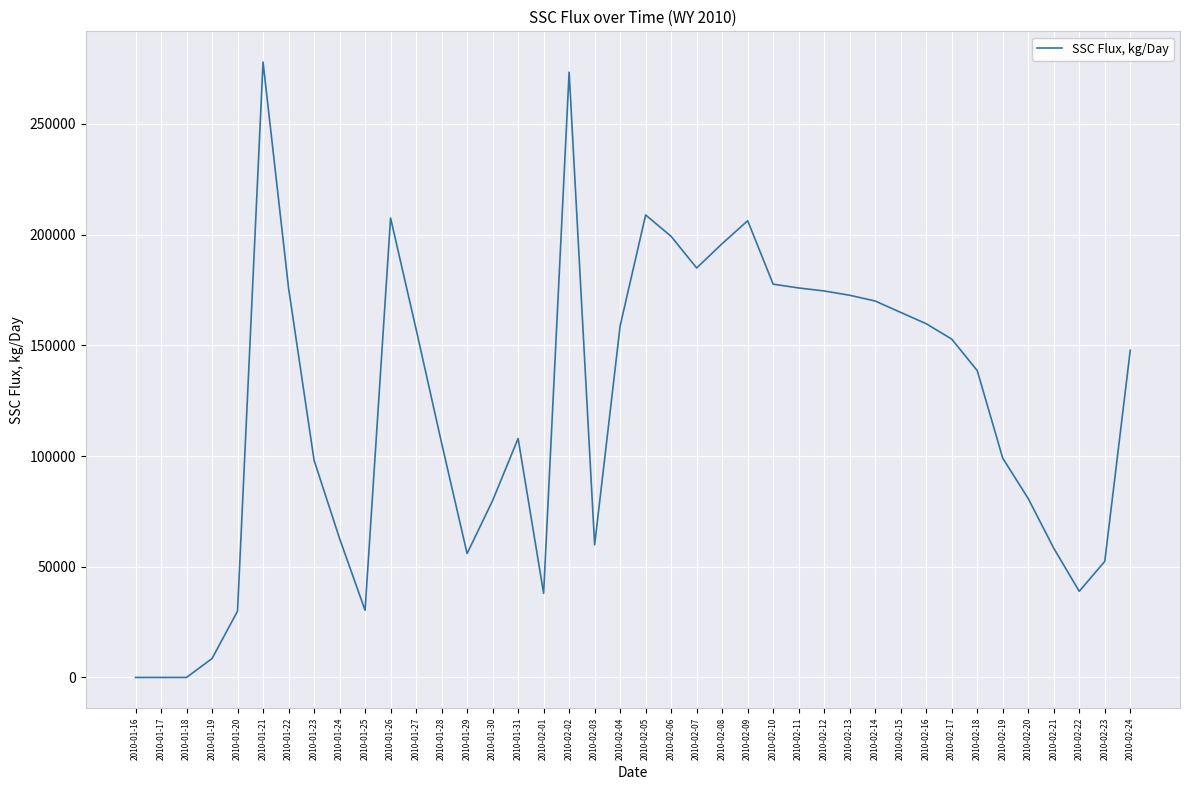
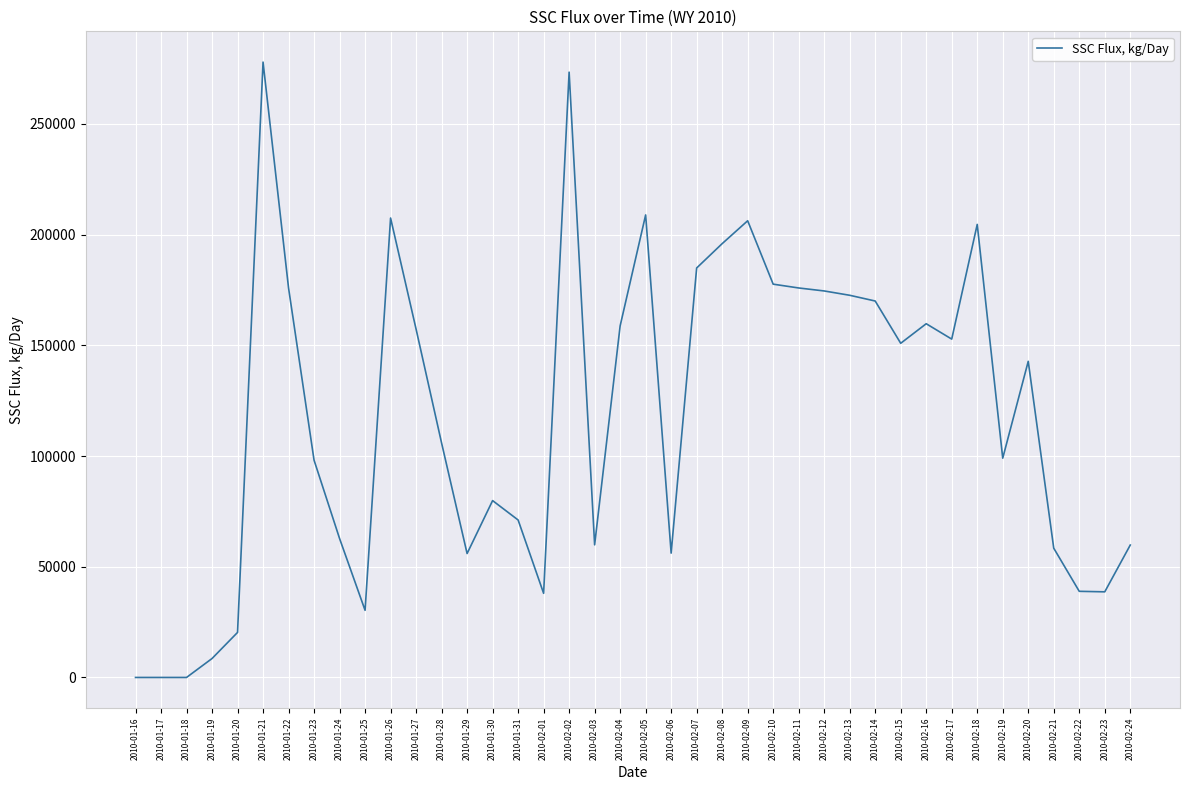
  {
    "2010-01-16": 0,
    "2010-01-17": 0,
    "2010-01-18": 0,
    "2010-01-19": 9000,
-   "2010-01-20": 30000,
+   "2010-01-20": 20000,
    "2010-01-21": 278000,
    "2010-01-22": 176000,
    "2010-01-23": 98000,
    "2010-01-24": 63000,
    "2010-01-25": 30000,
    "2010-01-26": 208000,
    "2010-01-27": 157000,
    "2010-01-28": 106000,
    "2010-01-29": 56000,
    "2010-01-30": 80000,
-   "2010-01-31": 108000,
+   "2010-01-31": 71000,
    "2010-02-01": 38000,
    "2010-02-02": 273000,
    "2010-02-03": 60000,
    "2010-02-04": 159000,
    "2010-02-05": 209000,
-   "2010-02-06": 199000,
+   "2010-02-06": 56000,
    "2010-02-07": 185000,
    "2010-02-08": 196000,
    "2010-02-09": 206000,
    "2010-02-10": 178000,
    "2010-02-11": 176000,
    "2010-02-12": 175000,
    "2010-02-13": 173000,
    "2010-02-14": 170000,
-   "2010-02-15": 165000,
+   "2010-02-15": 151000,
    "2010-02-16": 160000,
    "2010-02-17": 153000,
-   "2010-02-18": 139000,
+   "2010-02-18": 205000,
    "2010-02-19": 99000,
-   "2010-02-20": 81000,
+   "2010-02-20": 143000,
    "2010-02-21": 58000,
    "2010-02-22": 39000,
-   "2010-02-23": 52000,
-   "2010-02-24": 148000
+   "2010-02-23": 39000,
+   "2010-02-24": 60000
  }
